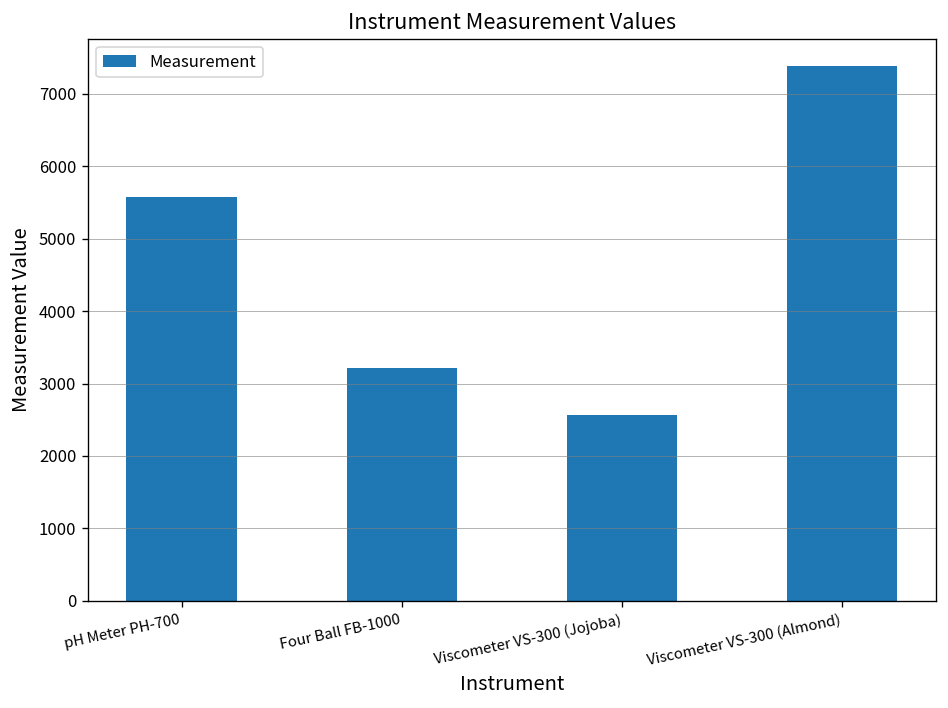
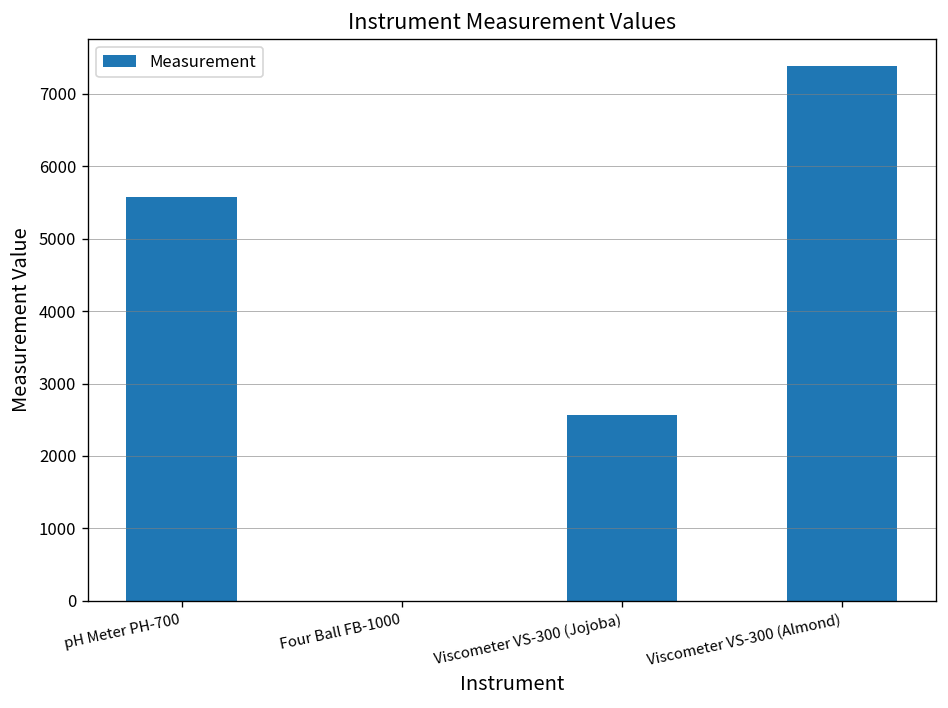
  {
    "pH Meter PH-700": 5600,
-   "Four Ball FB-1000": 3200,
+   "Four Ball FB-1000": 0,
    "Viscometer VS-300 (Jojoba)": 2600,
    "Viscometer VS-300 (Almond)": 7400
  }
